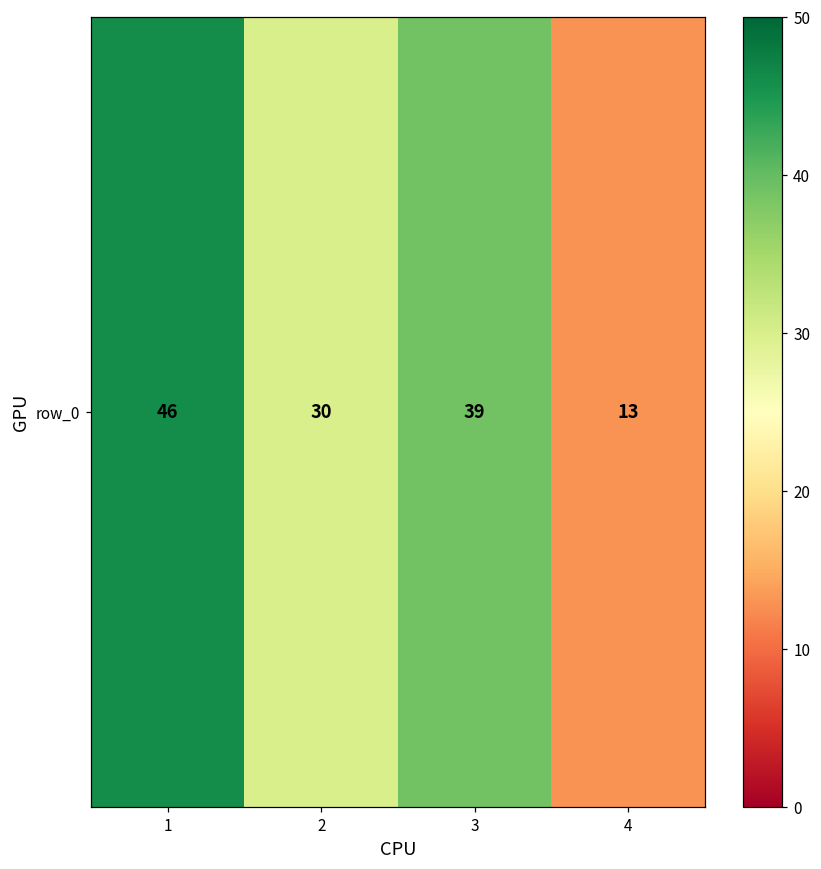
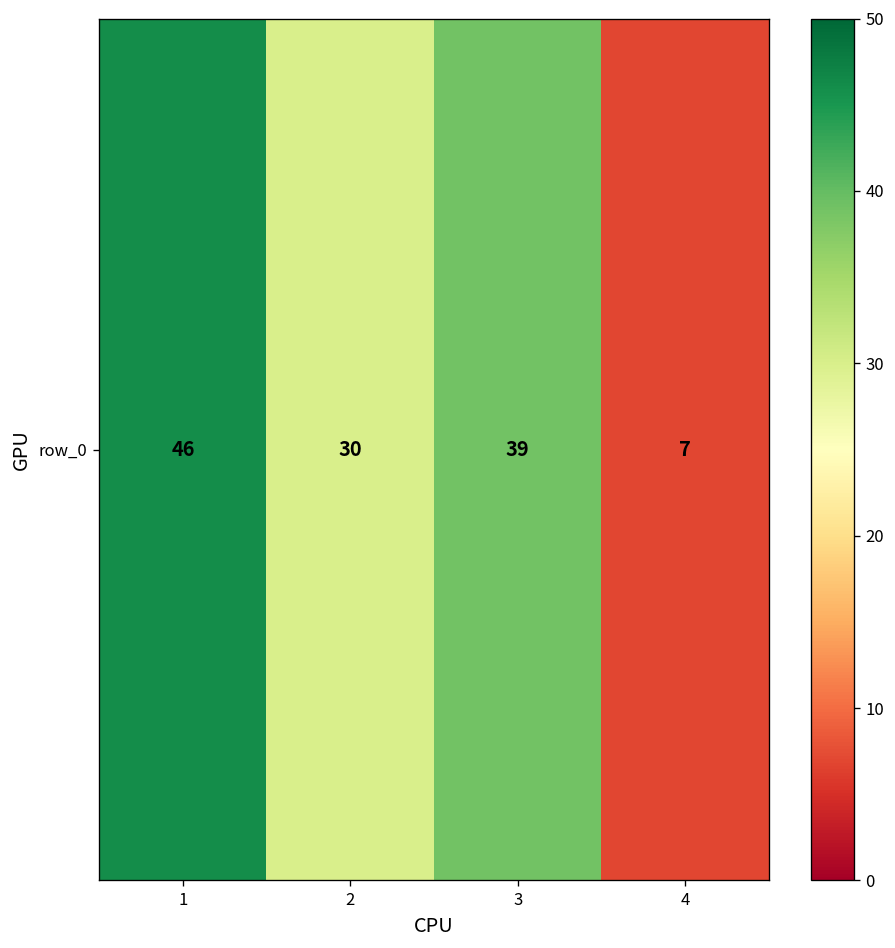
  {
    "row_0": {
      "1": 46,
      "2": 30,
      "3": 39,
-     "4": 13
+     "4": 7
    }
  }
